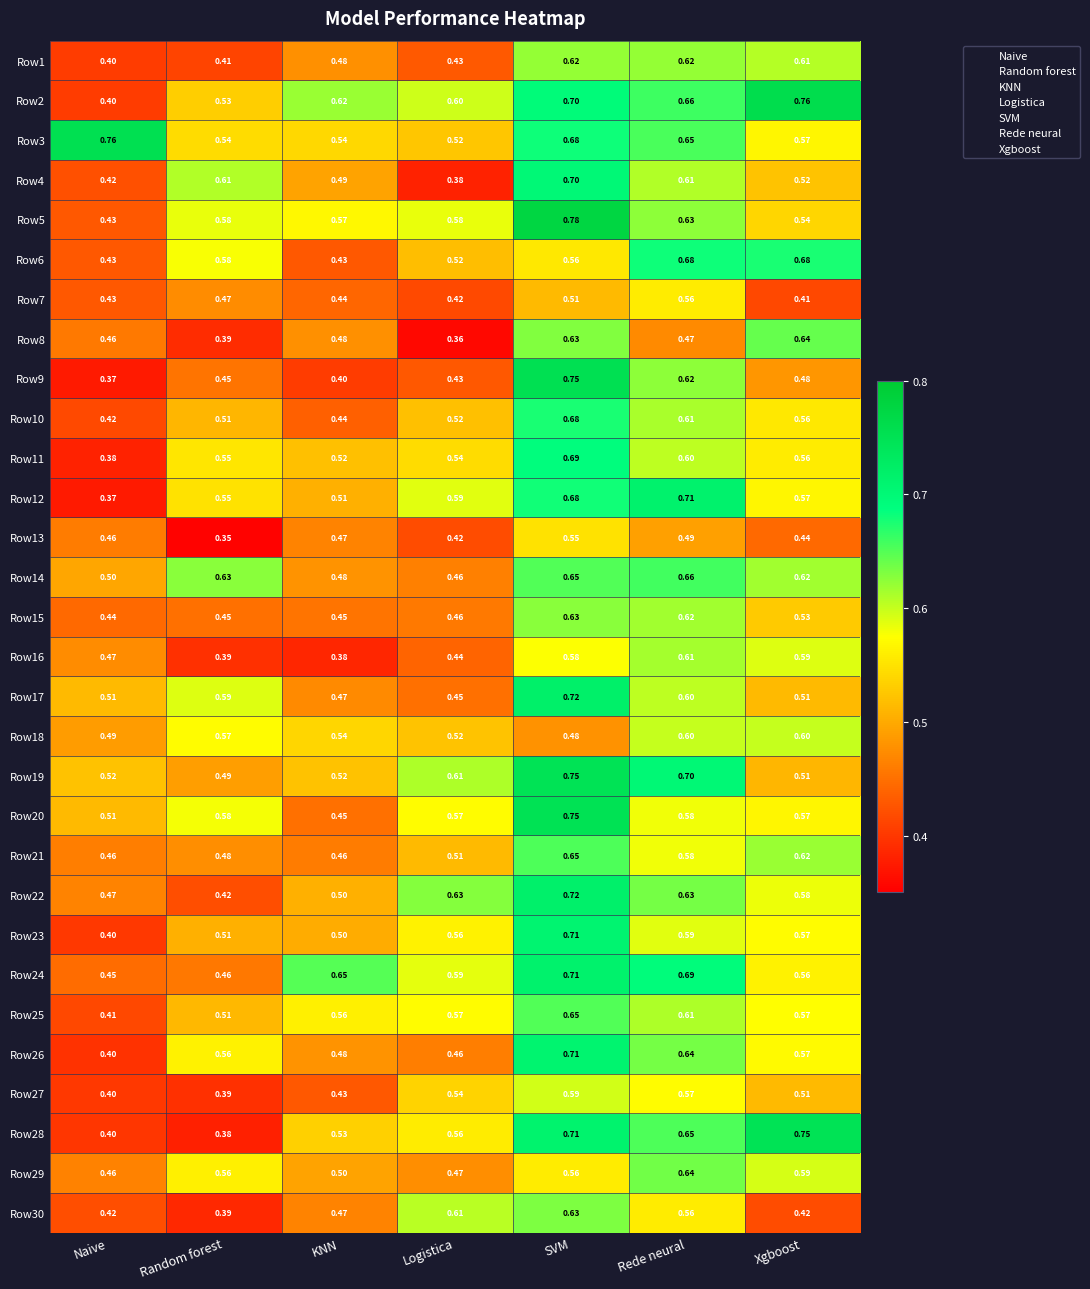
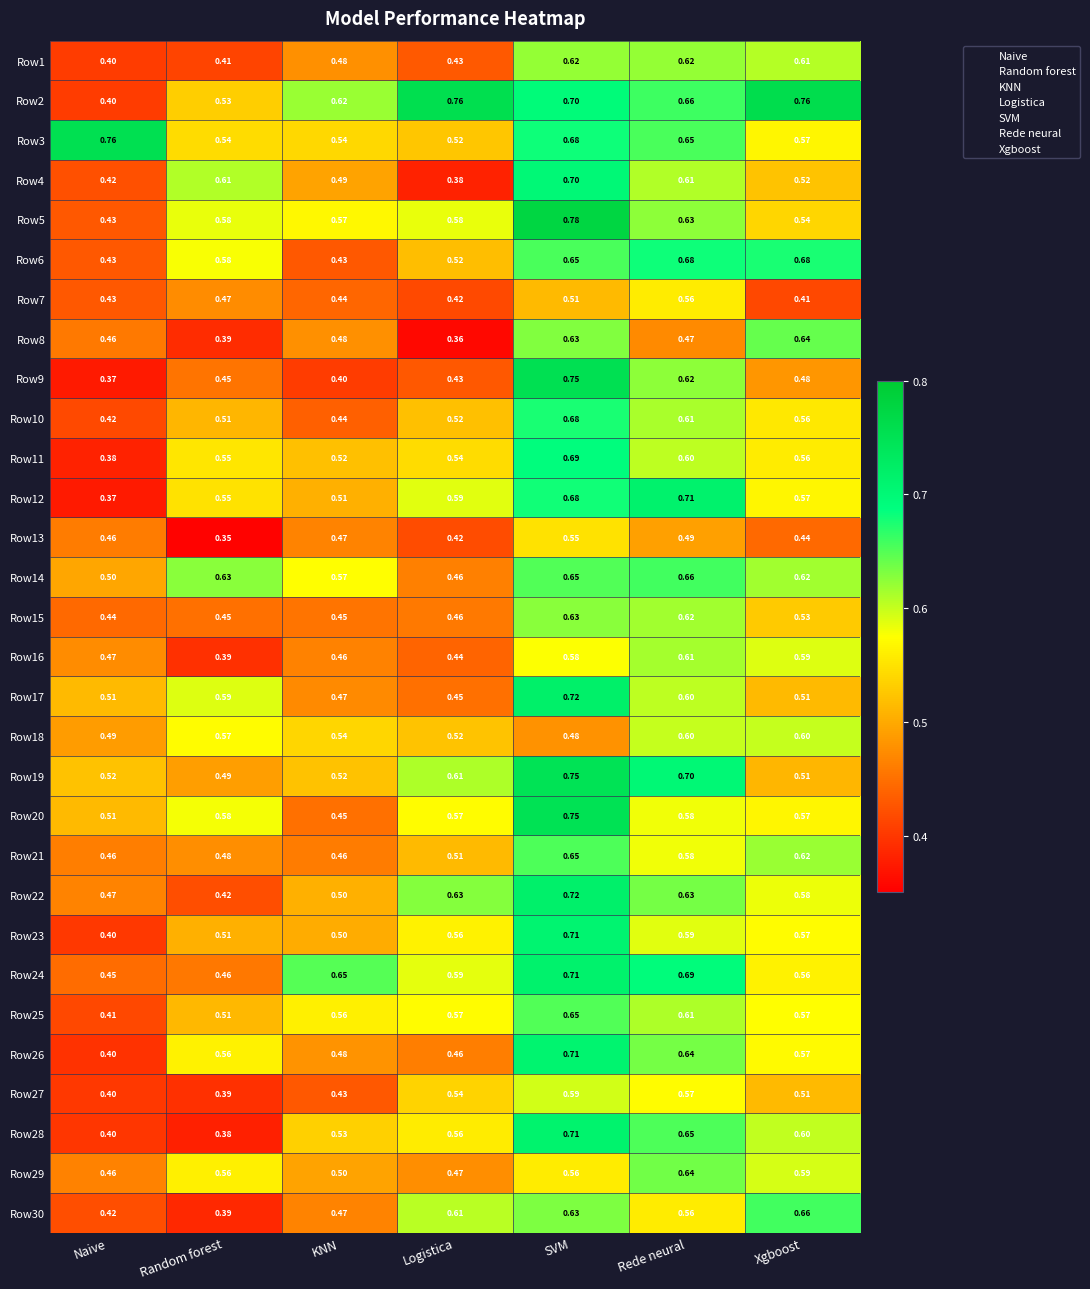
  {
    "Row2": {
      "Naive": 0.40,
      "Random forest": 0.53,
      "KNN": 0.62,
-     "Logistica": 0.60,
+     "Logistica": 0.76,
      "SVM": 0.70,
      "Rede neural": 0.66,
      "Xgboost": 0.76
    },
    "Row6": {
      "Naive": 0.43,
      "Random forest": 0.58,
      "KNN": 0.43,
      "Logistica": 0.52,
-     "SVM": 0.56,
+     "SVM": 0.65,
      "Rede neural": 0.68,
      "Xgboost": 0.68
    },
    "Row14": {
      "Naive": 0.50,
      "Random forest": 0.63,
-     "KNN": 0.48,
+     "KNN": 0.57,
      "Logistica": 0.46,
      "SVM": 0.65,
      "Rede neural": 0.66,
      "Xgboost": 0.62
    },
    "Row16": {
      "Naive": 0.47,
      "Random forest": 0.39,
-     "KNN": 0.38,
+     "KNN": 0.46,
      "Logistica": 0.44,
      "SVM": 0.58,
      "Rede neural": 0.61,
      "Xgboost": 0.59
    },
    "Row28": {
      "Naive": 0.40,
      "Random forest": 0.38,
      "KNN": 0.53,
      "Logistica": 0.56,
      "SVM": 0.71,
      "Rede neural": 0.65,
-     "Xgboost": 0.75
+     "Xgboost": 0.60
    },
    "Row30": {
      "Naive": 0.42,
      "Random forest": 0.39,
      "KNN": 0.47,
      "Logistica": 0.61,
      "SVM": 0.63,
      "Rede neural": 0.56,
-     "Xgboost": 0.42
+     "Xgboost": 0.66
    }
  }
